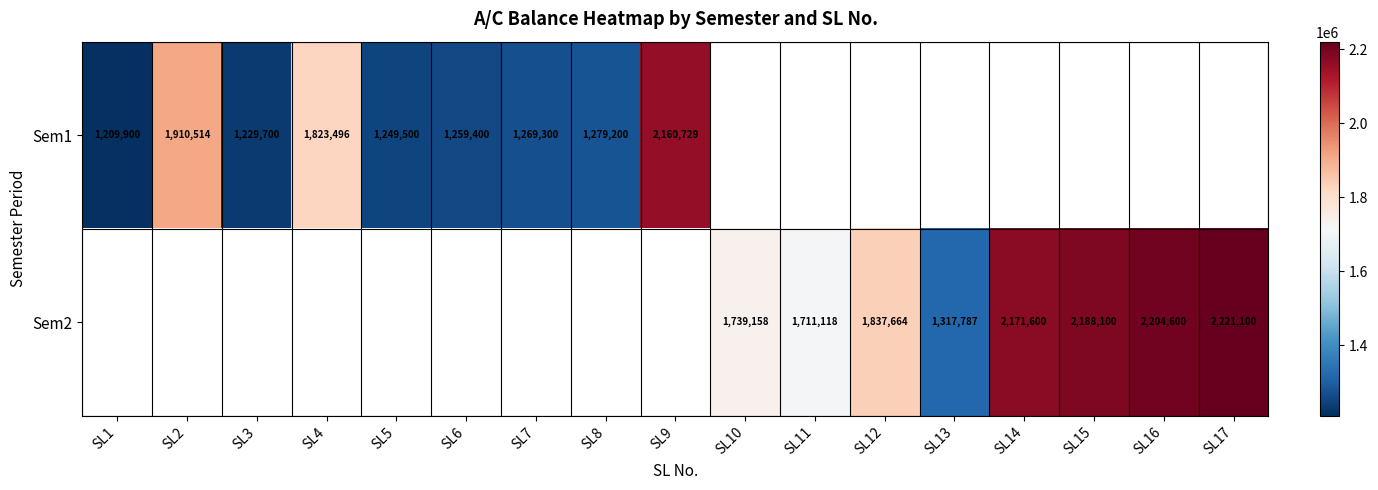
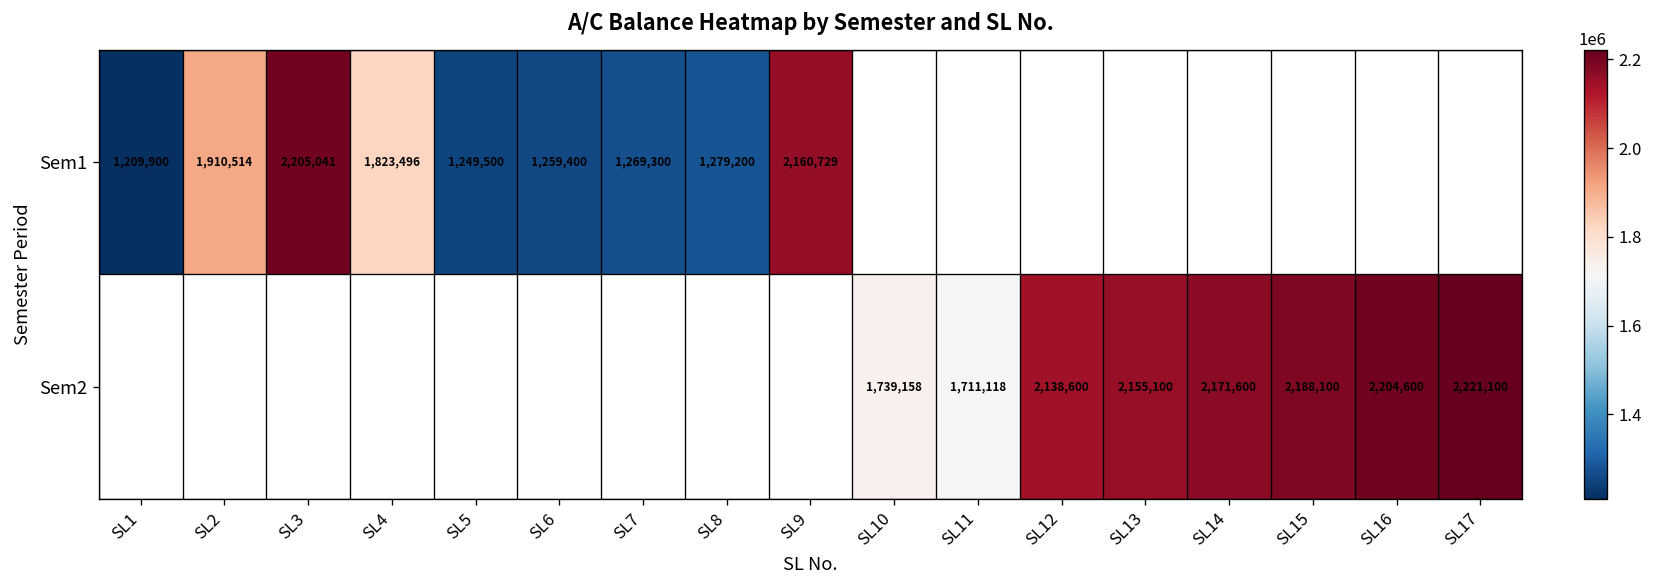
  {
    "Sem1": {
      "SL1": "1,209,900",
      "SL2": "1,910,514",
-     "SL3": "1,229,700",
+     "SL3": "2,205,041",
      "SL4": "1,823,496",
      "SL5": "1,249,500",
      "SL6": "1,259,400",
      "SL7": "1,269,300",
      "SL8": "1,279,200",
      "SL9": "2,160,729"
    },
    "Sem2": {
      "SL10": "1,739,158",
      "SL11": "1,711,118",
-     "SL12": "1,837,664",
-     "SL13": "1,317,787",
+     "SL12": "2,138,600",
+     "SL13": "2,155,100",
      "SL14": "2,171,600",
      "SL15": "2,188,100",
      "SL16": "2,204,600",
      "SL17": "2,221,100"
    }
  }
